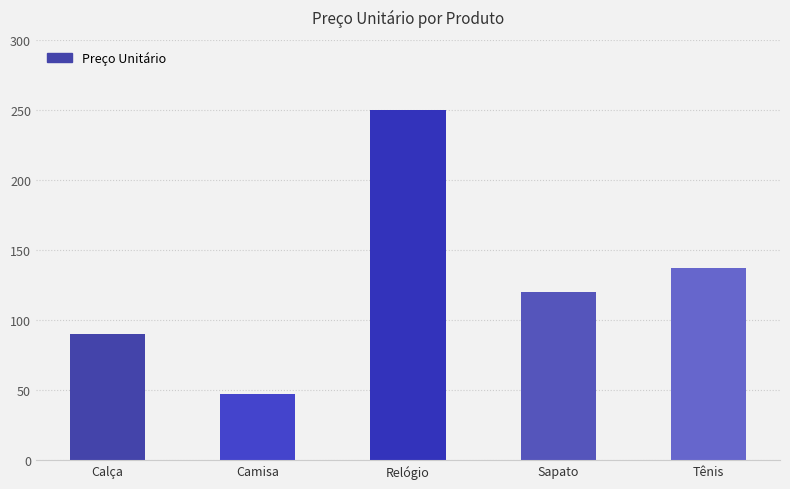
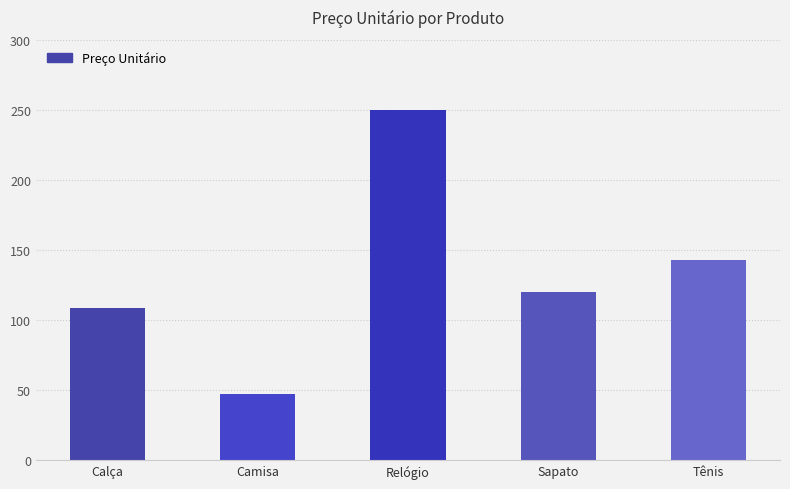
  {
-   "Calça": 90,
+   "Calça": 109,
    "Camisa": 47,
    "Relógio": 250,
    "Sapato": 120,
-   "Tênis": 137
+   "Tênis": 143
  }
